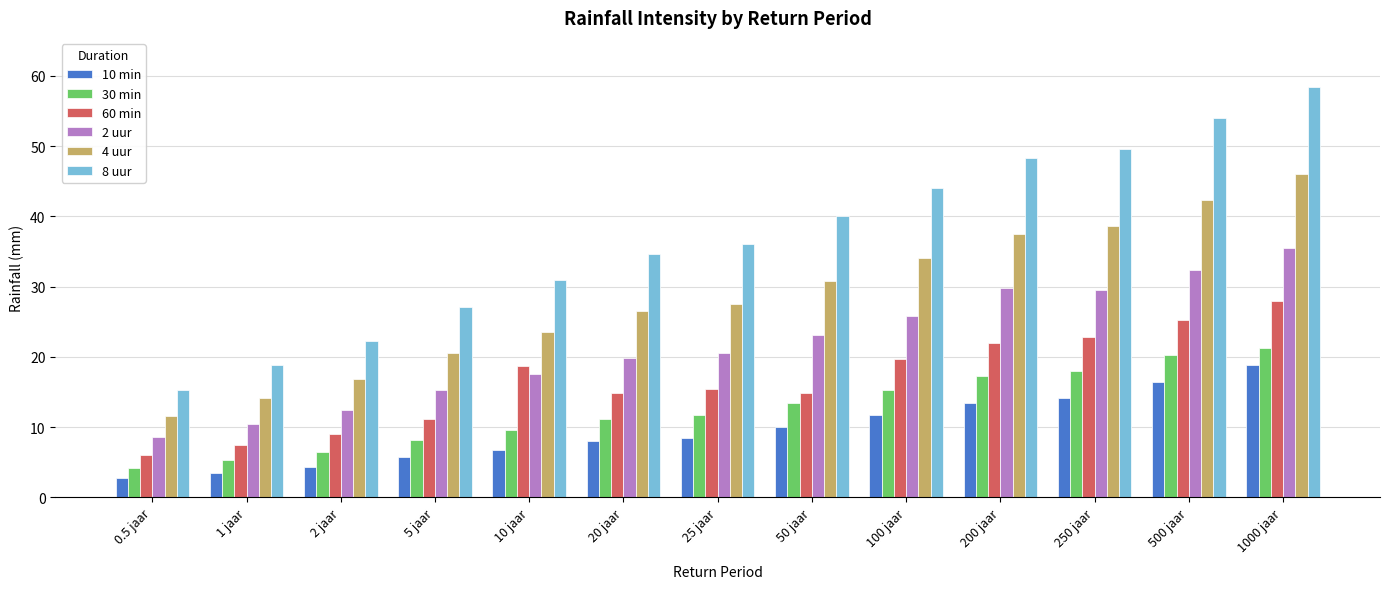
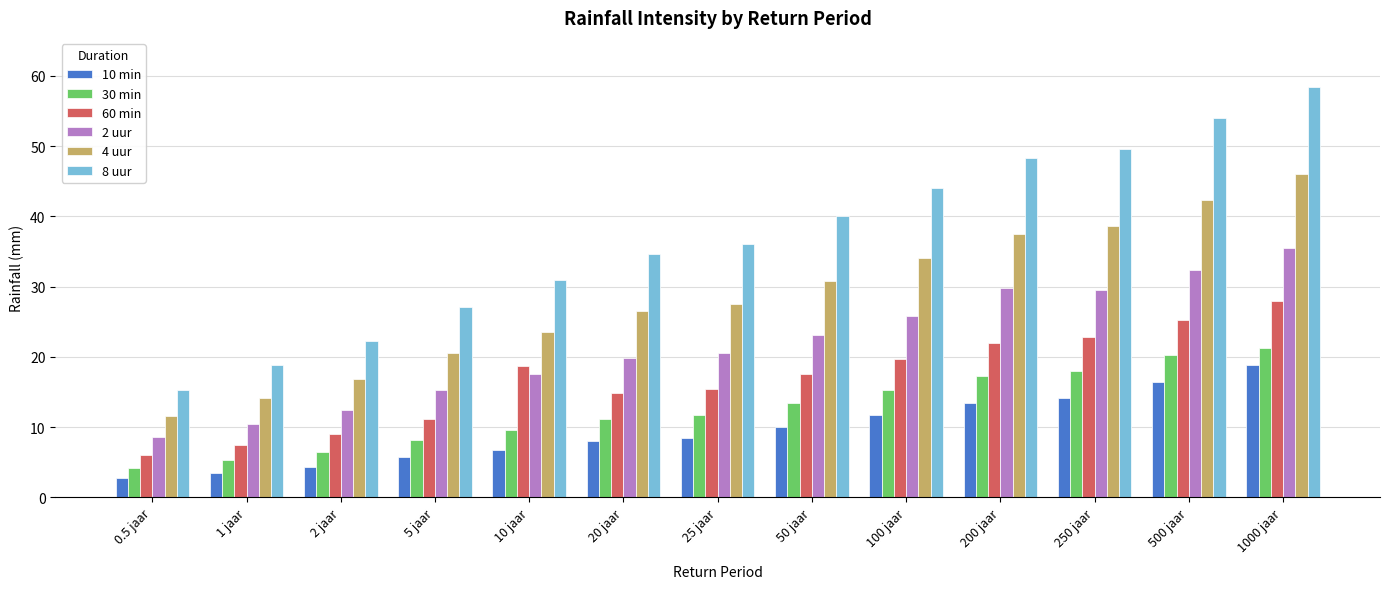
  {
    "10 min": {
      "0.5 jaar": 3,
      "1 jaar": 4,
      "2 jaar": 4,
      "5 jaar": 6,
      "10 jaar": 7,
      "20 jaar": 8,
      "25 jaar": 9,
      "50 jaar": 10,
      "100 jaar": 12,
      "200 jaar": 14,
      "250 jaar": 14,
      "500 jaar": 16,
      "1000 jaar": 19
    },
    "30 min": {
      "0.5 jaar": 4,
      "1 jaar": 5,
      "2 jaar": 7,
      "5 jaar": 8,
      "10 jaar": 10,
      "20 jaar": 11,
      "25 jaar": 12,
      "50 jaar": 13,
      "100 jaar": 15,
      "200 jaar": 17,
      "250 jaar": 18,
      "500 jaar": 20,
      "1000 jaar": 21
    },
    "60 min": {
      "0.5 jaar": 6,
      "1 jaar": 8,
      "2 jaar": 9,
      "5 jaar": 11,
      "10 jaar": 19,
      "20 jaar": 15,
      "25 jaar": 15,
-     "50 jaar": 15,
+     "50 jaar": 18,
      "100 jaar": 20,
      "200 jaar": 22,
      "250 jaar": 23,
      "500 jaar": 25,
      "1000 jaar": 28
    },
    "2 uur": {
      "0.5 jaar": 9,
      "1 jaar": 11,
      "2 jaar": 13,
      "5 jaar": 15,
      "10 jaar": 18,
      "20 jaar": 20,
      "25 jaar": 21,
      "50 jaar": 23,
      "100 jaar": 26,
      "200 jaar": 30,
      "250 jaar": 30,
      "500 jaar": 32,
      "1000 jaar": 36
    },
    "4 uur": {
      "0.5 jaar": 12,
      "1 jaar": 14,
      "2 jaar": 17,
      "5 jaar": 21,
      "10 jaar": 24,
      "20 jaar": 27,
      "25 jaar": 28,
      "50 jaar": 31,
      "100 jaar": 34,
      "200 jaar": 38,
      "250 jaar": 39,
      "500 jaar": 42,
      "1000 jaar": 46
    },
    "8 uur": {
      "0.5 jaar": 15,
      "1 jaar": 19,
      "2 jaar": 22,
      "5 jaar": 27,
      "10 jaar": 31,
      "20 jaar": 35,
      "25 jaar": 36,
      "50 jaar": 40,
      "100 jaar": 44,
      "200 jaar": 48,
      "250 jaar": 50,
      "500 jaar": 54,
      "1000 jaar": 58
    }
  }
